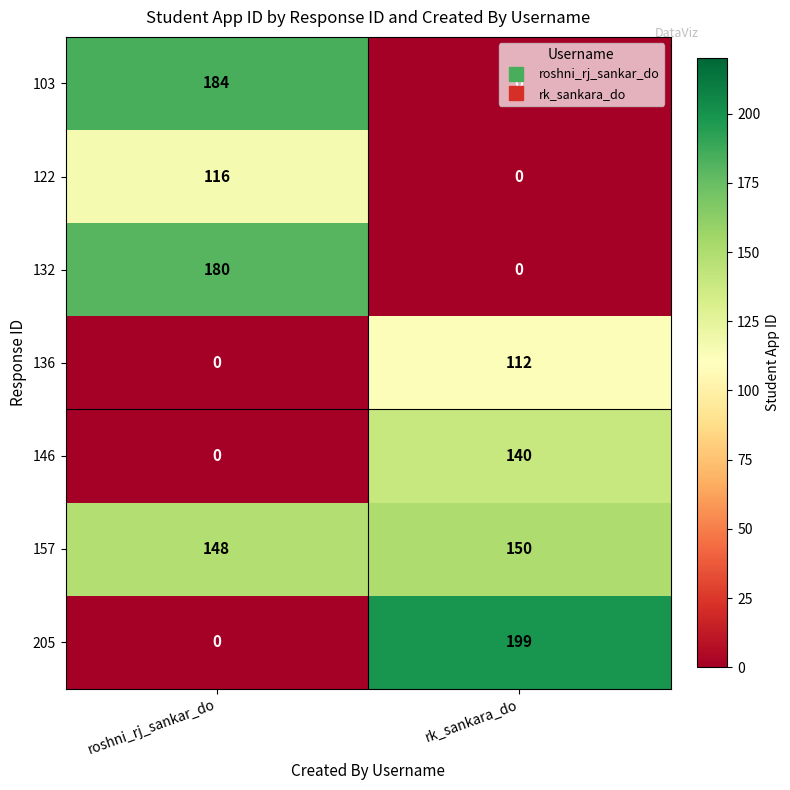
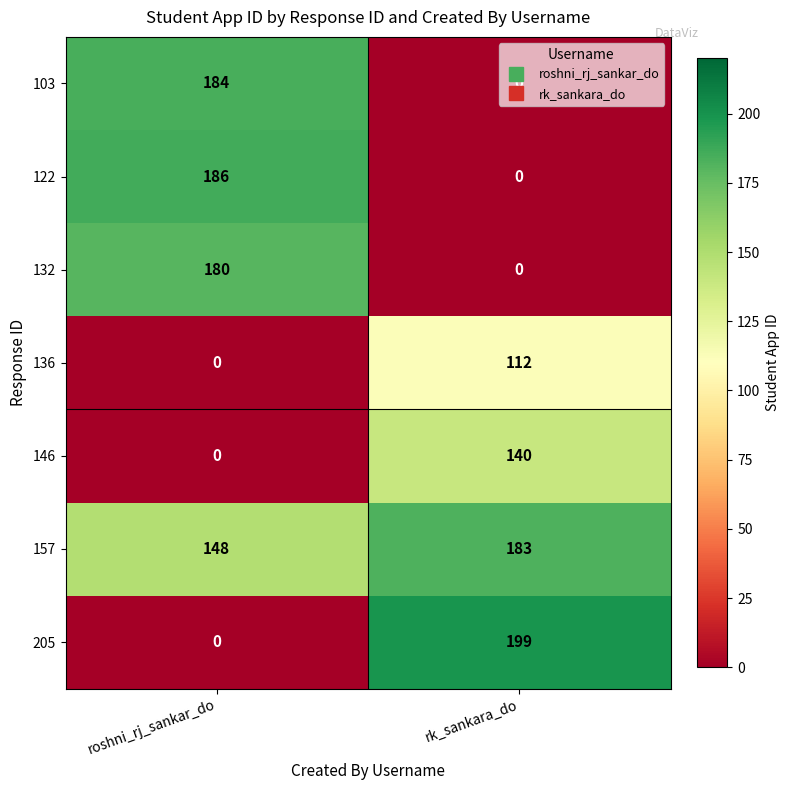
  {
    "103": {
      "roshni_rj_sankar_do": 184
    },
    "122": {
-     "roshni_rj_sankar_do": 116,
+     "roshni_rj_sankar_do": 186,
      "rk_sankara_do": 0
    },
    "132": {
      "roshni_rj_sankar_do": 180,
      "rk_sankara_do": 0
    },
    "136": {
      "roshni_rj_sankar_do": 0,
      "rk_sankara_do": 112
    },
    "146": {
      "roshni_rj_sankar_do": 0,
      "rk_sankara_do": 140
    },
    "157": {
      "roshni_rj_sankar_do": 148,
-     "rk_sankara_do": 150
+     "rk_sankara_do": 183
    },
    "205": {
      "roshni_rj_sankar_do": 0,
      "rk_sankara_do": 199
    }
  }
